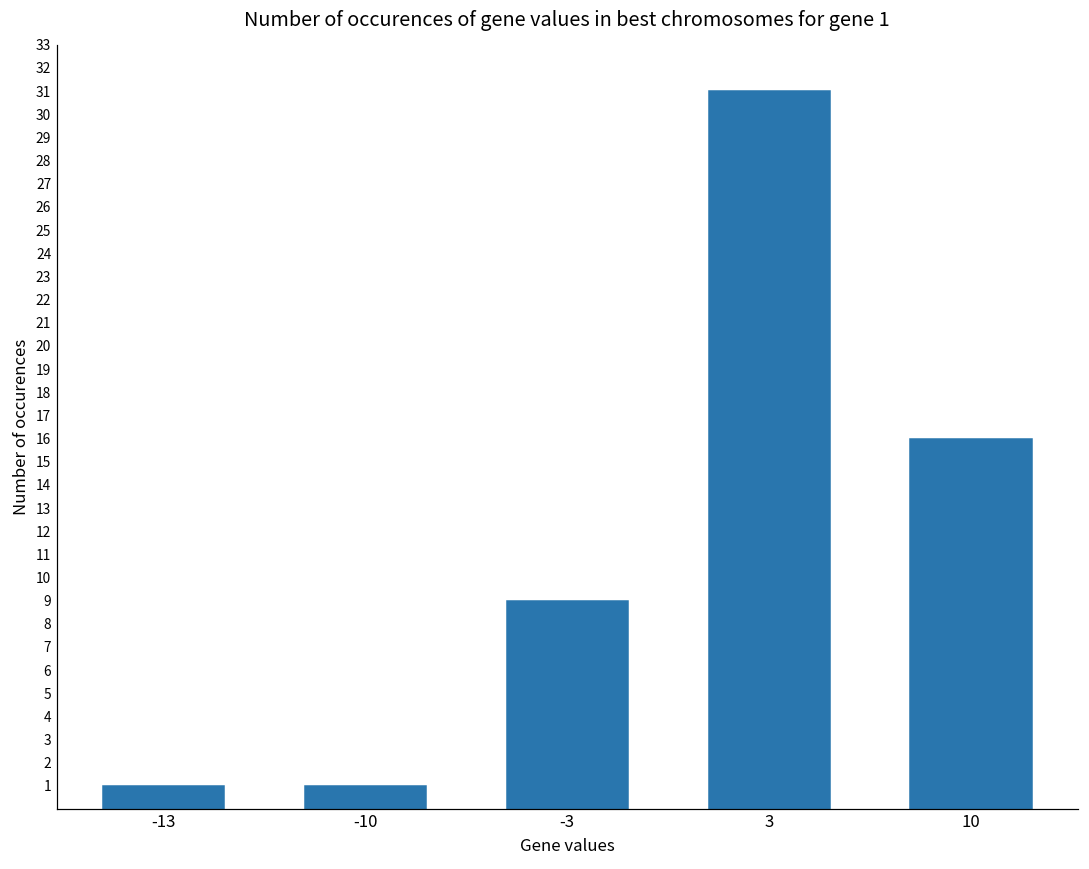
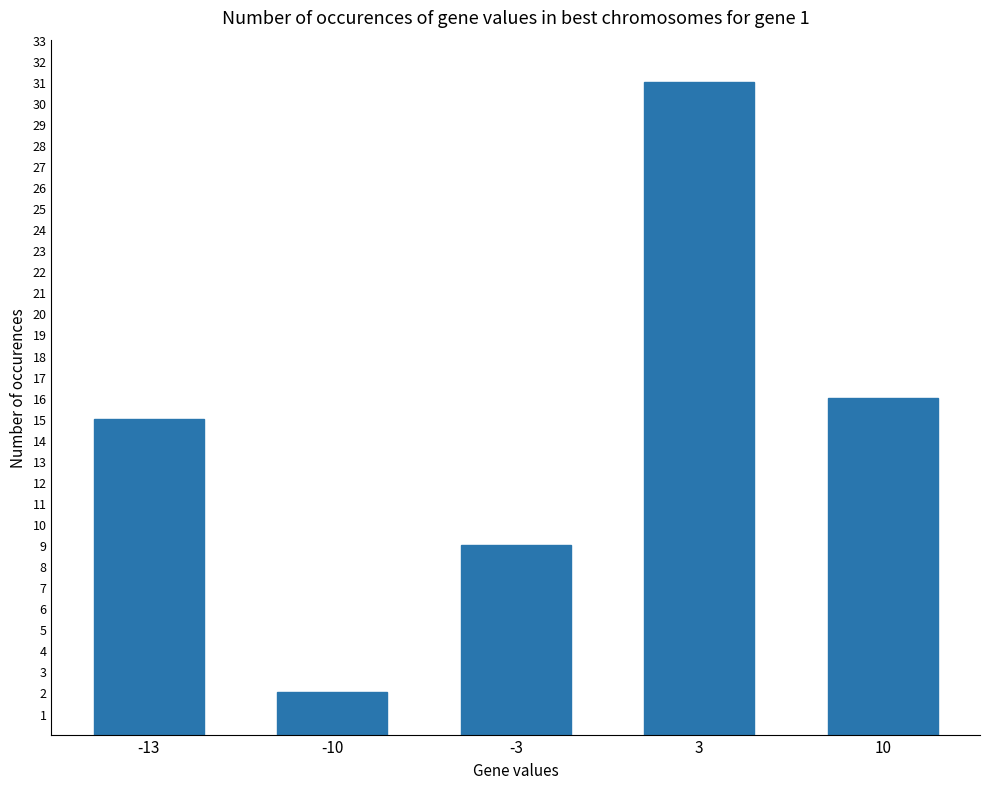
  {
-   "-13": 1,
-   "-10": 1,
+   "-13": 15,
+   "-10": 2,
    "-3": 9,
    "3": 31,
    "10": 16
  }
